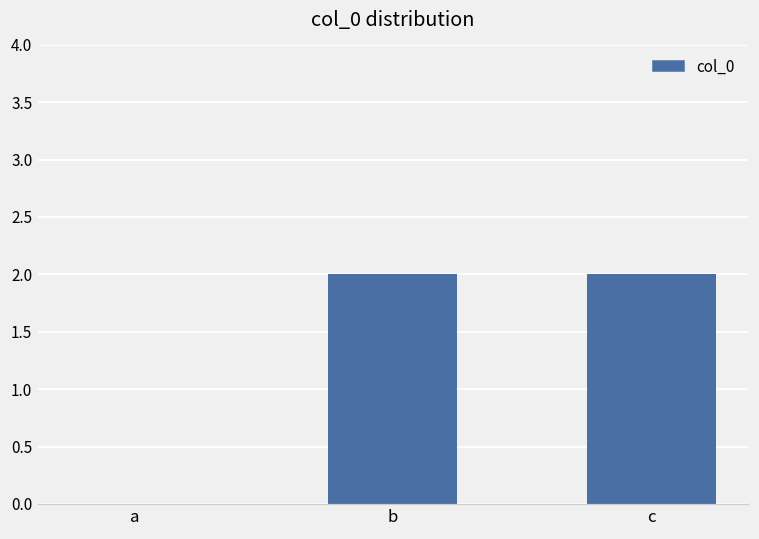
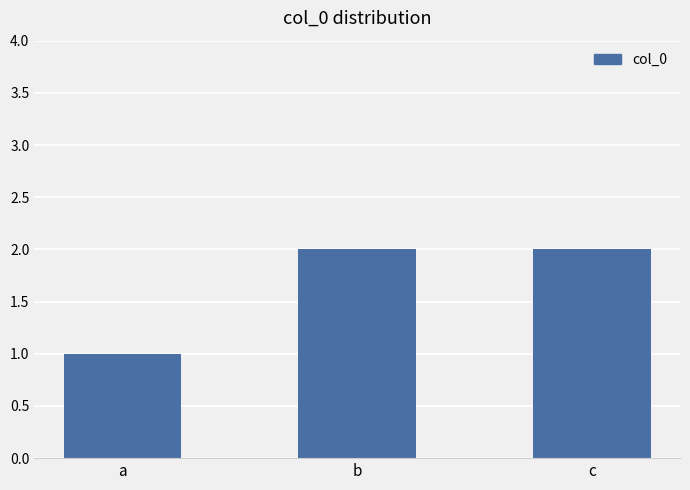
  {
-   "a": 0,
+   "a": 1,
    "b": 2,
    "c": 2
  }
